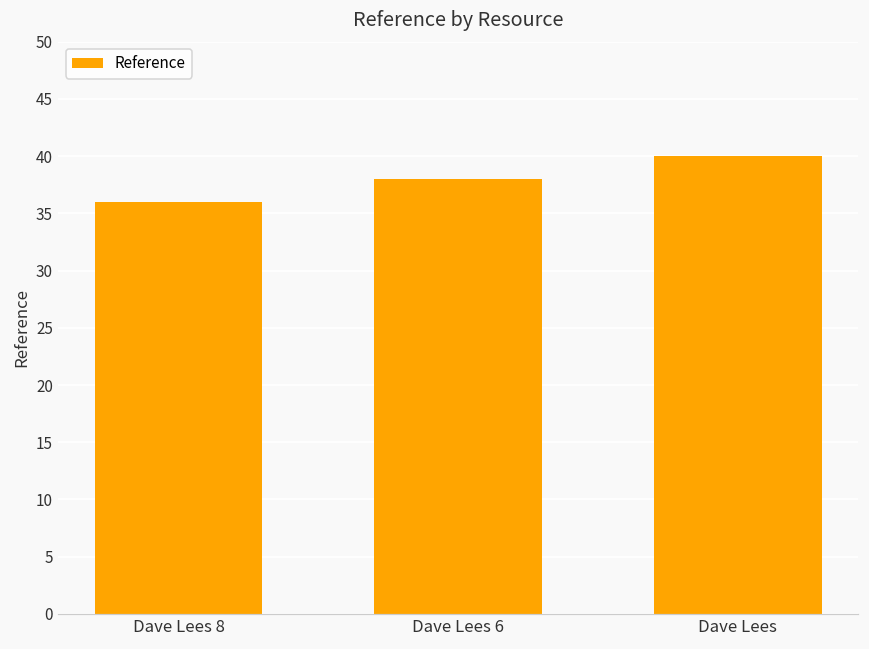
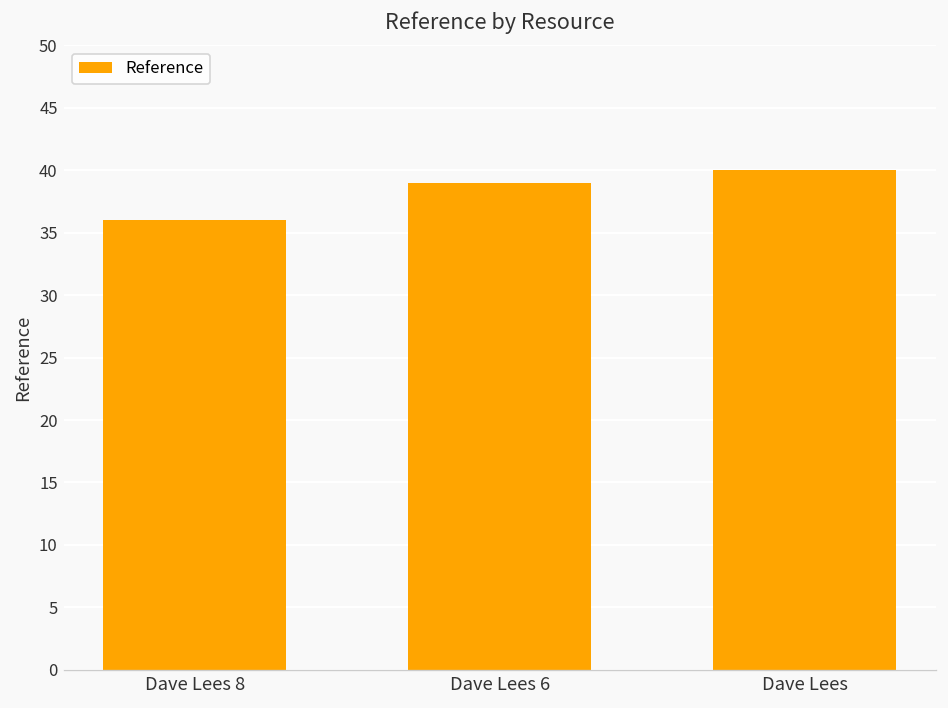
  {
    "Dave Lees 8": 36,
-   "Dave Lees 6": 38,
+   "Dave Lees 6": 39,
    "Dave Lees": 40
  }
